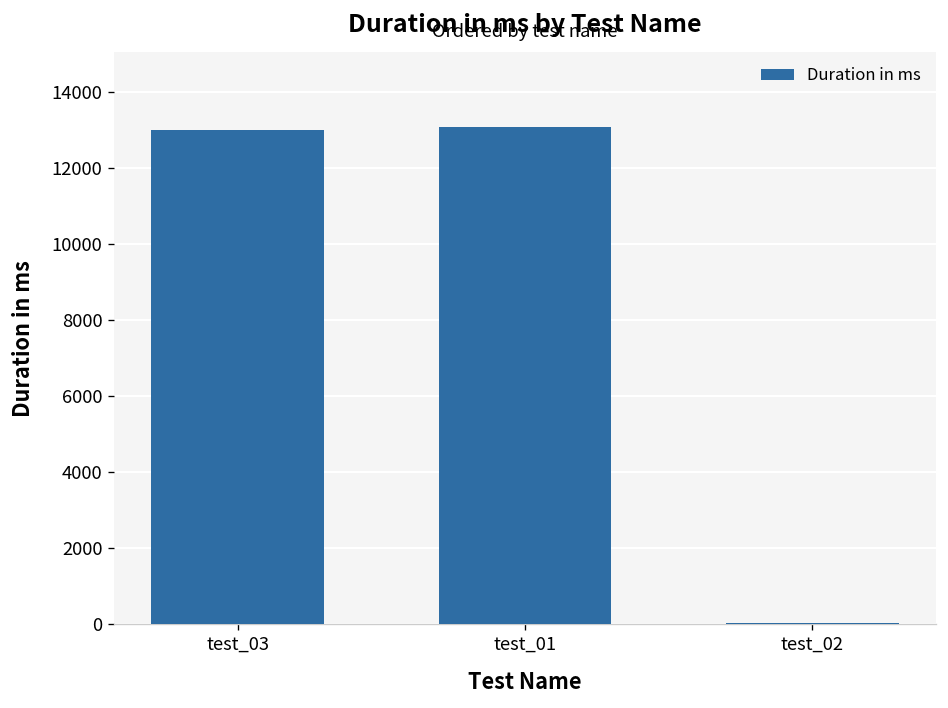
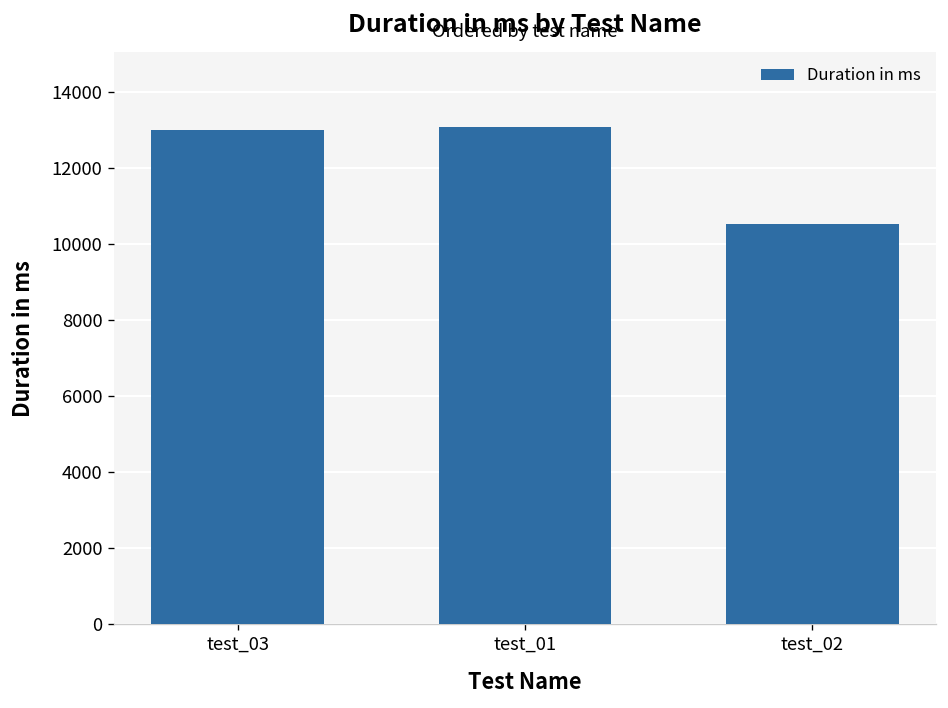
  {
    "test_03": 13000,
    "test_01": 13100,
-   "test_02": 0
+   "test_02": 10500
  }
